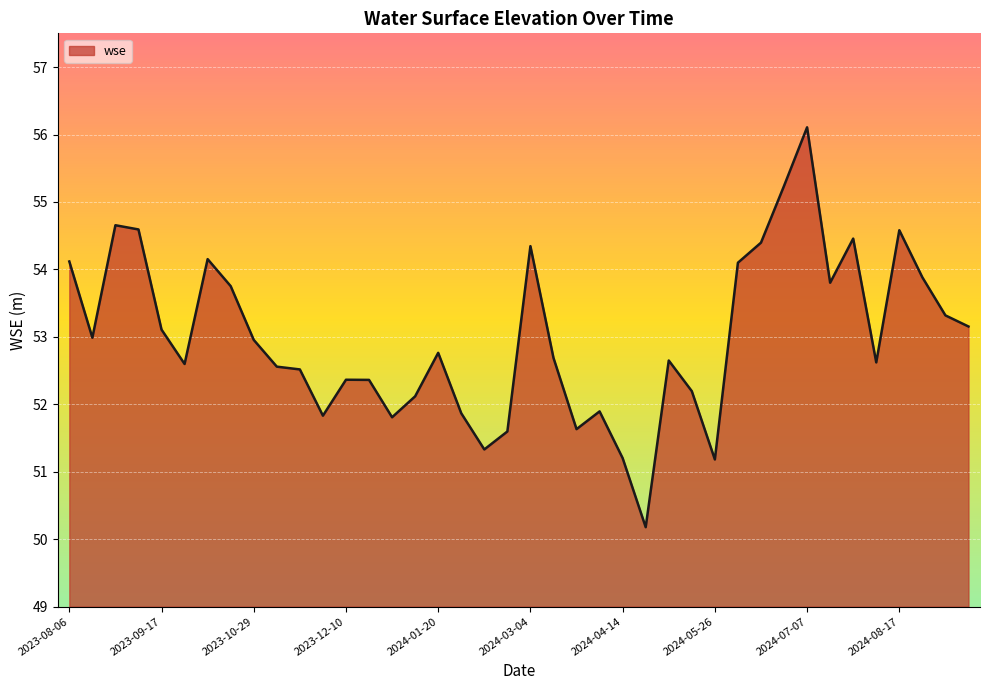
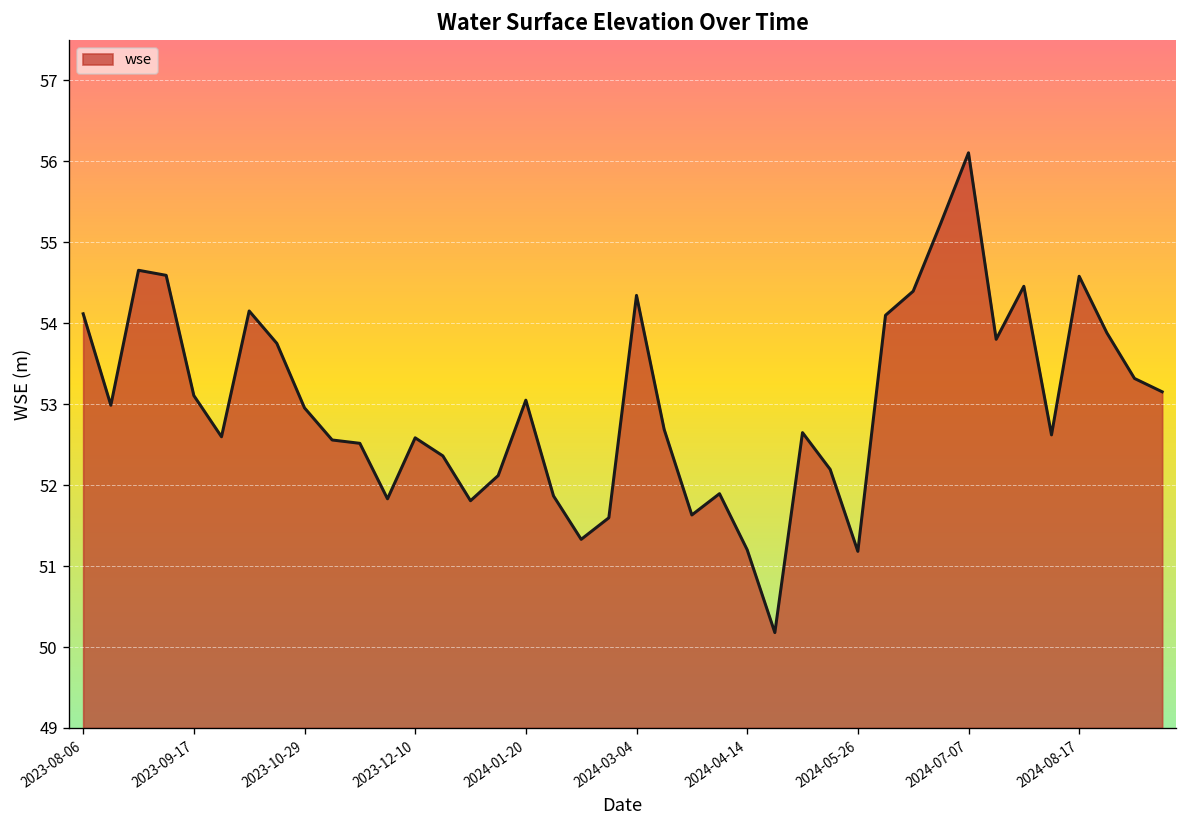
  {
    "2023-08-06": 54.1,
    "2023-09-17": 53.1,
    "2023-10-29": 53.0,
-   "2023-12-10": 52.4,
-   "2024-01-20": 52.8,
+   "2023-12-10": 52.6,
+   "2024-01-20": 53.0,
    "2024-03-04": 54.3,
    "2024-04-14": 51.2,
    "2024-05-26": 51.2,
    "2024-07-07": 56.1,
    "2024-08-17": 54.6
  }
